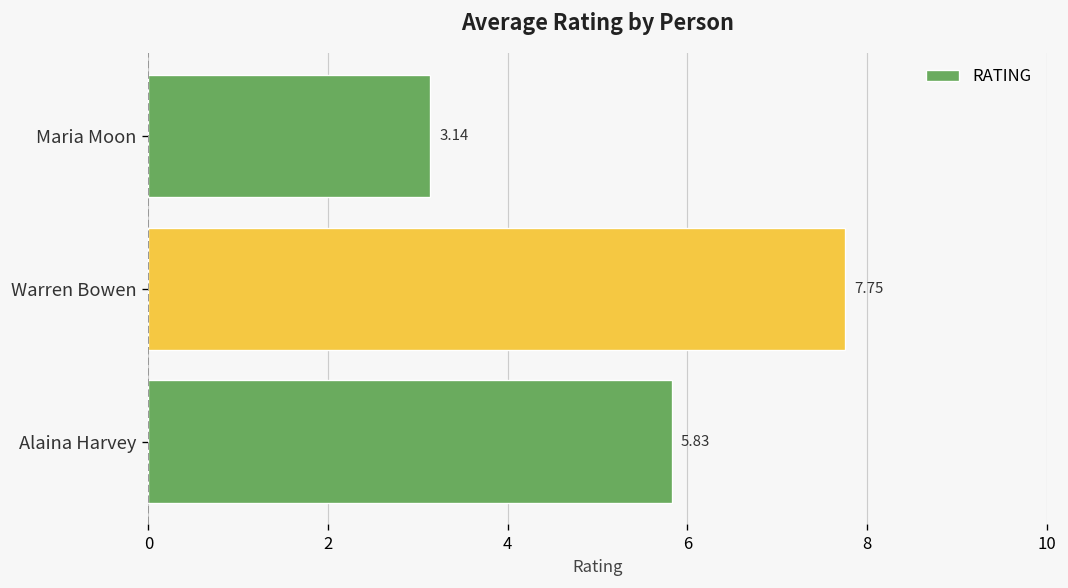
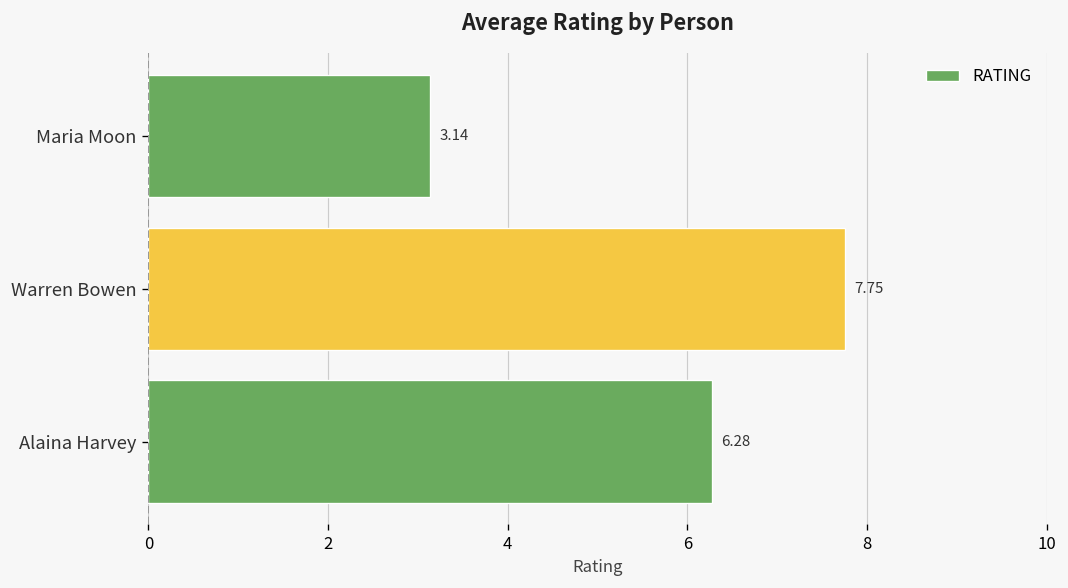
  {
    "Maria Moon": 3.14,
    "Warren Bowen": 7.75,
-   "Alaina Harvey": 5.83
+   "Alaina Harvey": 6.28
  }
